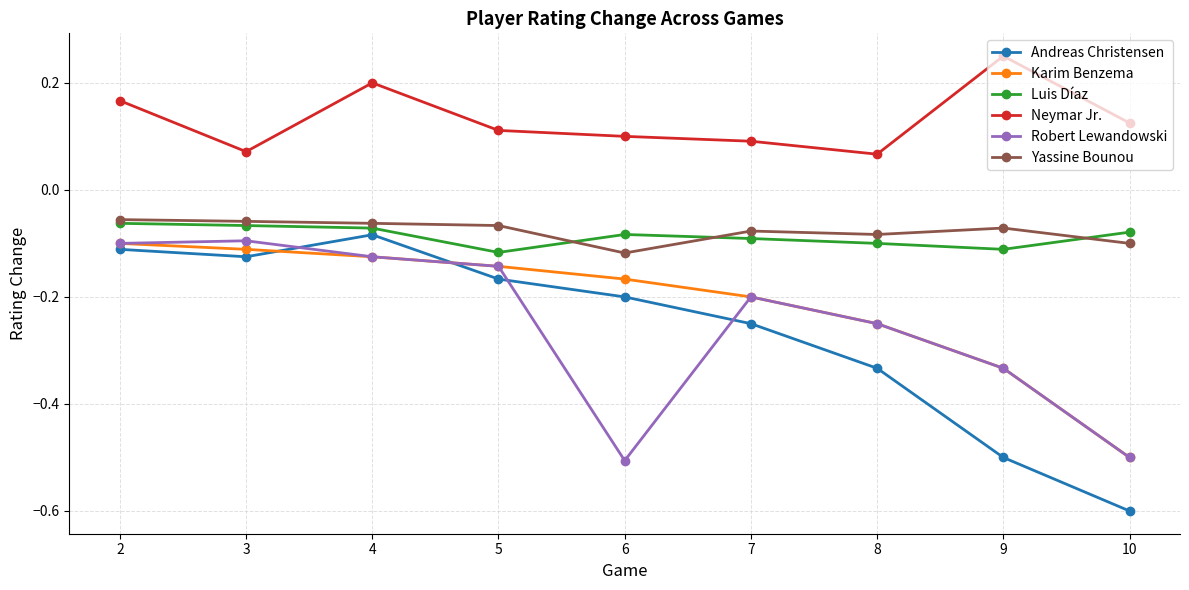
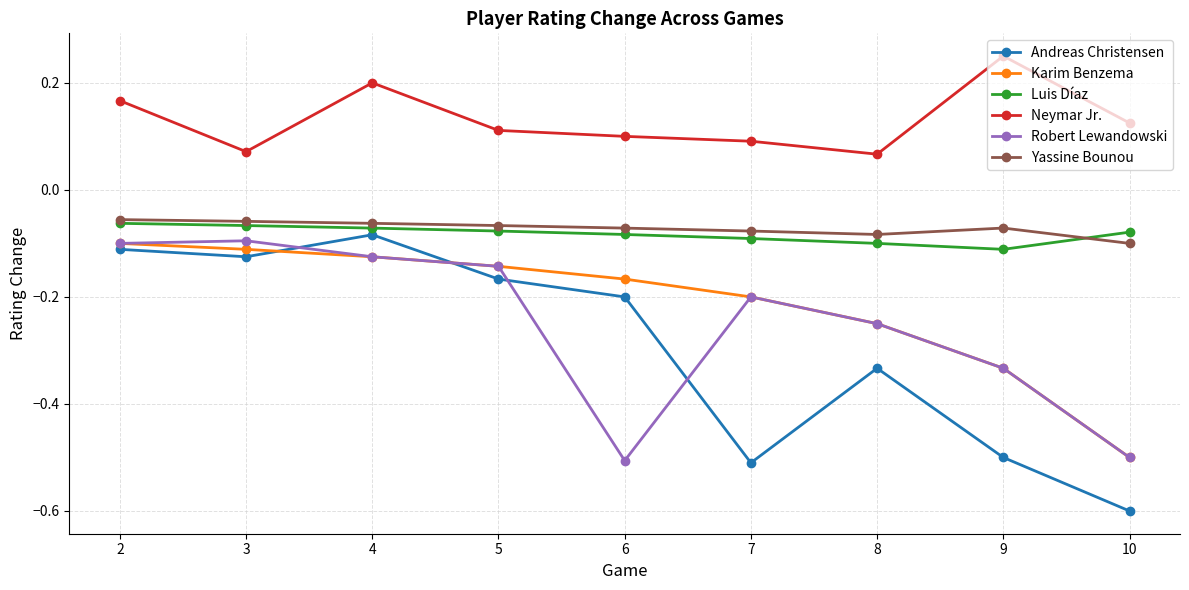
  {
    "Andreas Christensen": {
      "2": -0.11,
      "3": -0.13,
      "4": -0.08,
      "5": -0.17,
      "6": -0.20,
-     "7": -0.25,
+     "7": -0.51,
      "8": -0.33,
      "9": -0.50,
      "10": -0.60
    },
    "Karim Benzema": {
      "3": -0.11,
      "6": -0.17
    },
    "Luis Díaz": {
      "2": -0.06,
      "3": -0.07,
      "4": -0.07,
-     "5": -0.12,
+     "5": -0.08,
      "6": -0.08,
      "7": -0.09,
      "8": -0.10,
      "9": -0.11,
      "10": -0.08
    },
    "Neymar Jr.": {
      "2": 0.17,
      "3": 0.07,
      "4": 0.20,
      "5": 0.11,
      "6": 0.10,
      "7": 0.09,
      "8": 0.07
    },
    "Robert Lewandowski": {
      "3": -0.10,
      "6": -0.51
    },
    "Yassine Bounou": {
      "2": -0.06,
      "3": -0.06,
      "4": -0.06,
      "5": -0.07,
-     "6": -0.12,
+     "6": -0.07,
      "7": -0.08,
      "8": -0.08,
      "9": -0.07,
      "10": -0.10
    }
  }
